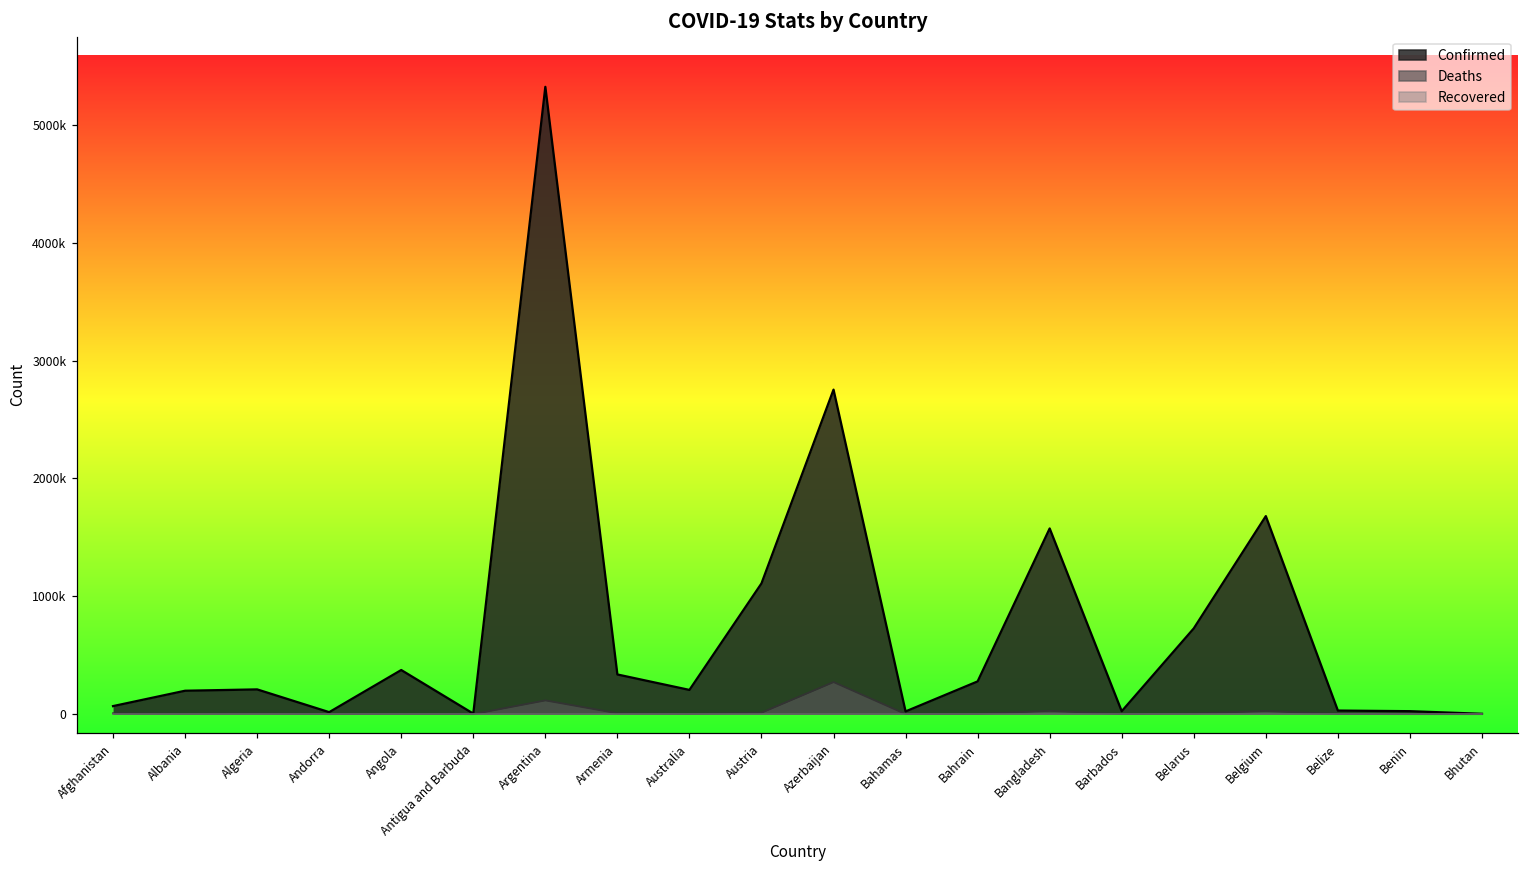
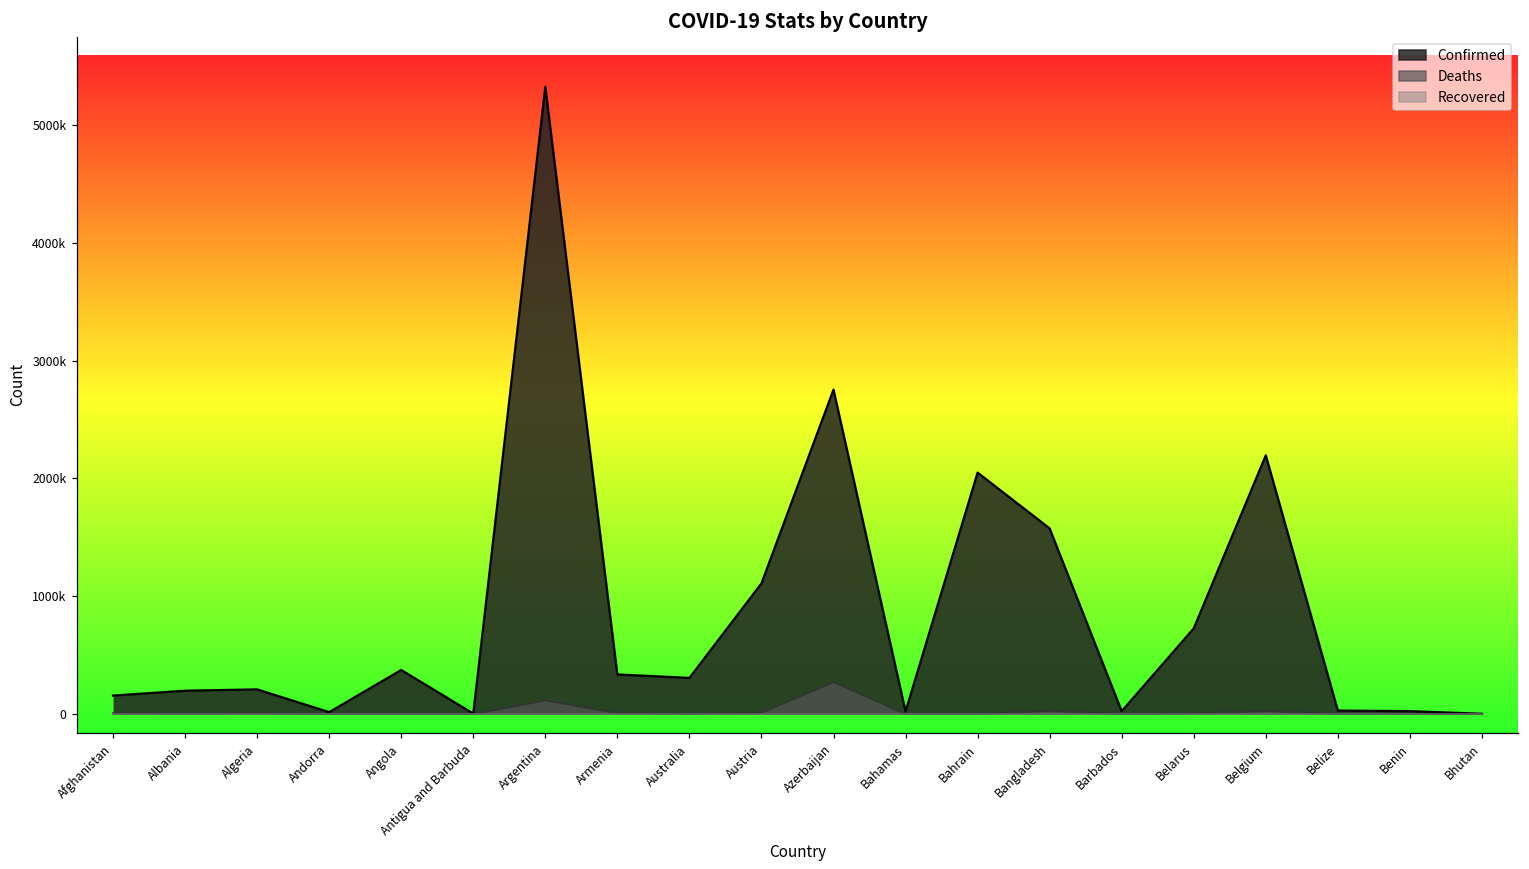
  {
    "Confirmed": {
-     "Afghanistan": 70000,
+     "Afghanistan": 160000,
      "Albania": 200000,
      "Algeria": 210000,
      "Angola": 370000,
      "Argentina": 5320000,
      "Armenia": 340000,
-     "Australia": 210000,
+     "Australia": 310000,
      "Austria": 1110000,
      "Azerbaijan": 2750000,
-     "Bahrain": 280000,
+     "Bahrain": 2050000,
      "Bangladesh": 1580000,
      "Barbados": 20000,
      "Belarus": 730000,
-     "Belgium": 1680000,
+     "Belgium": 2200000,
      "Belize": 30000,
      "Benin": 20000
    },
    "Deaths": {
      "Argentina": 120000,
      "Azerbaijan": 270000,
      "Bangladesh": 30000,
      "Belgium": 30000
    },
    "Recovered": {
      "Argentina": 0,
      "Azerbaijan": 0,
      "Bangladesh": 0,
      "Belgium": 0
    }
  }
